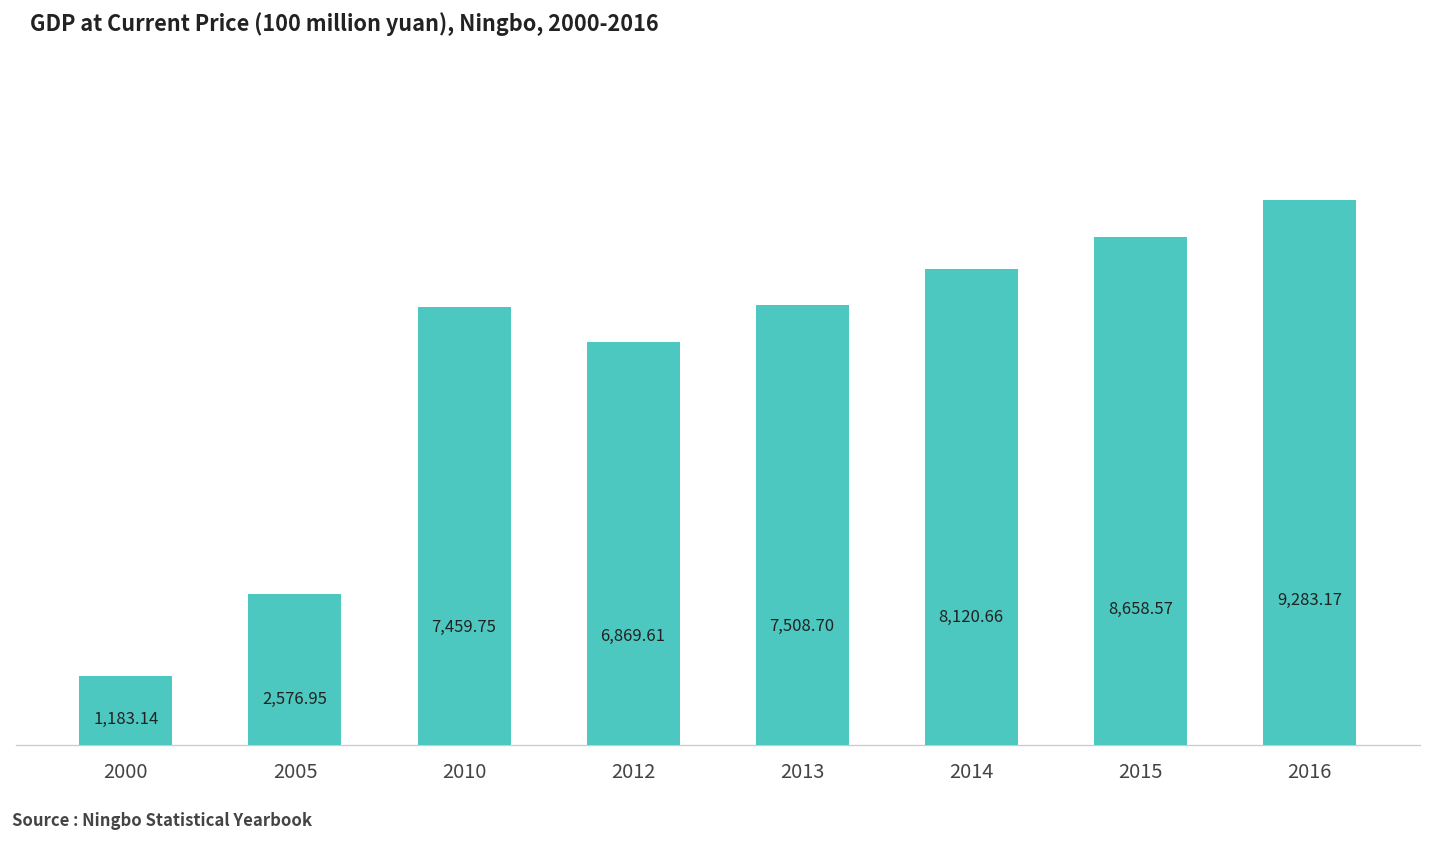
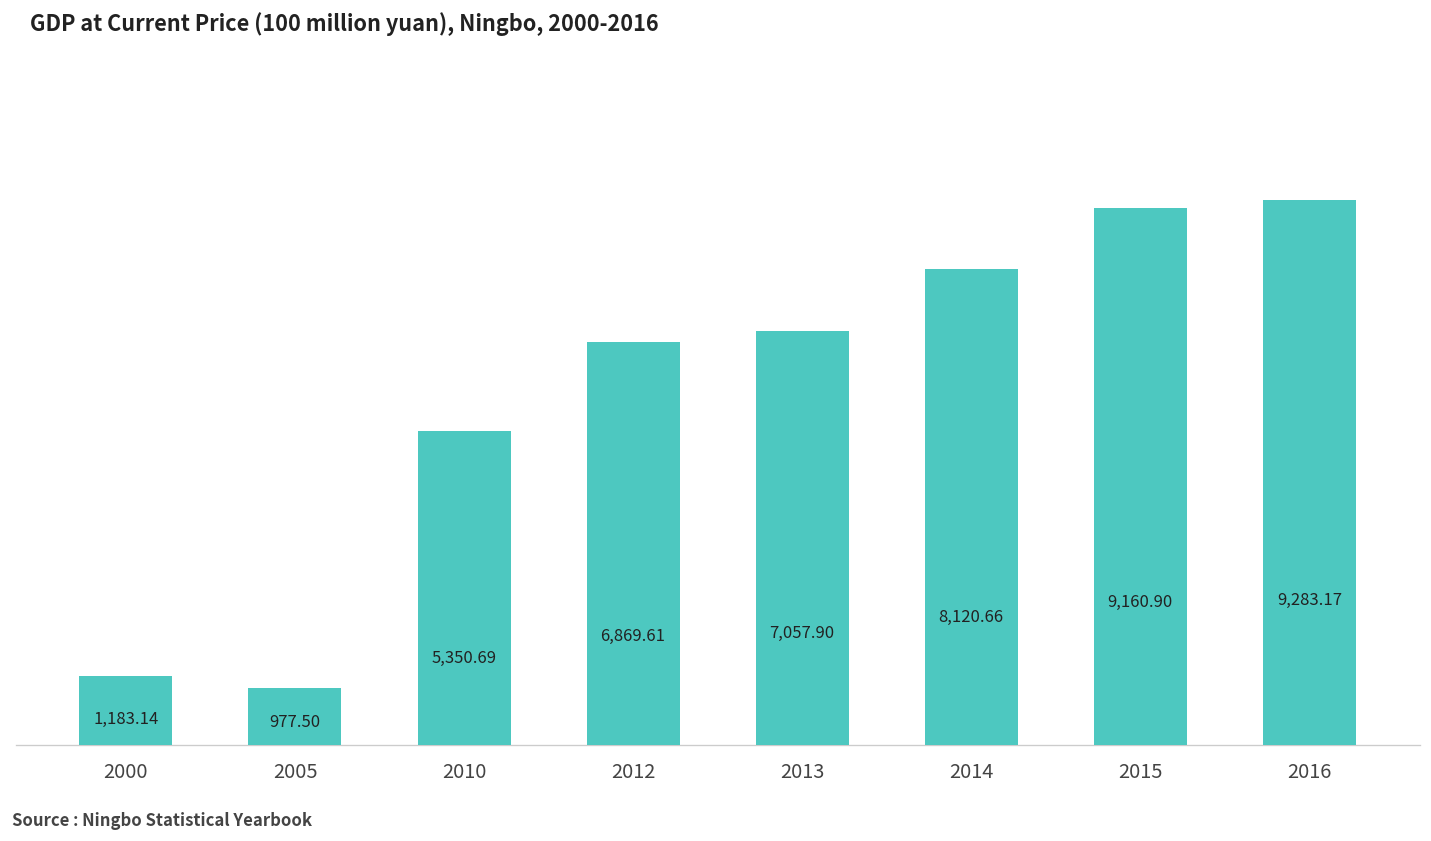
  {
    "2000": "1,183.14",
-   "2005": "2,576.95",
-   "2010": "7,459.75",
+   "2005": "977.50",
+   "2010": "5,350.69",
    "2012": "6,869.61",
-   "2013": "7,508.70",
+   "2013": "7,057.90",
    "2014": "8,120.66",
-   "2015": "8,658.57",
+   "2015": "9,160.90",
    "2016": "9,283.17"
  }
